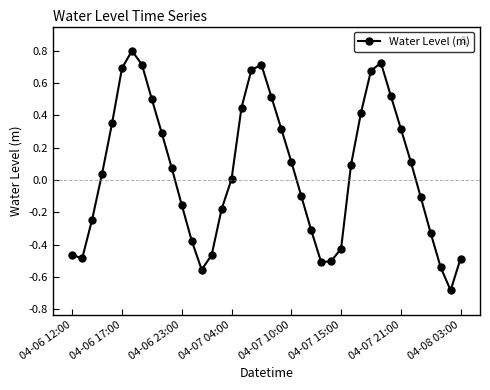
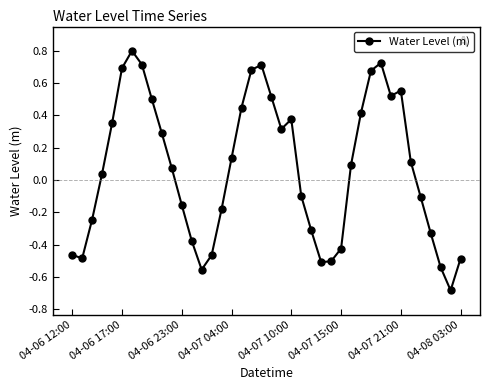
  {
    "04-06 12:00": -0.46,
    "04-06 17:00": 0.69,
    "04-06 23:00": -0.15,
-   "04-07 04:00": 0.00,
-   "04-07 10:00": 0.11,
+   "04-07 04:00": 0.13,
+   "04-07 10:00": 0.38,
    "04-07 15:00": -0.42,
-   "04-07 21:00": 0.32,
+   "04-07 21:00": 0.55,
    "04-08 03:00": -0.49
  }
